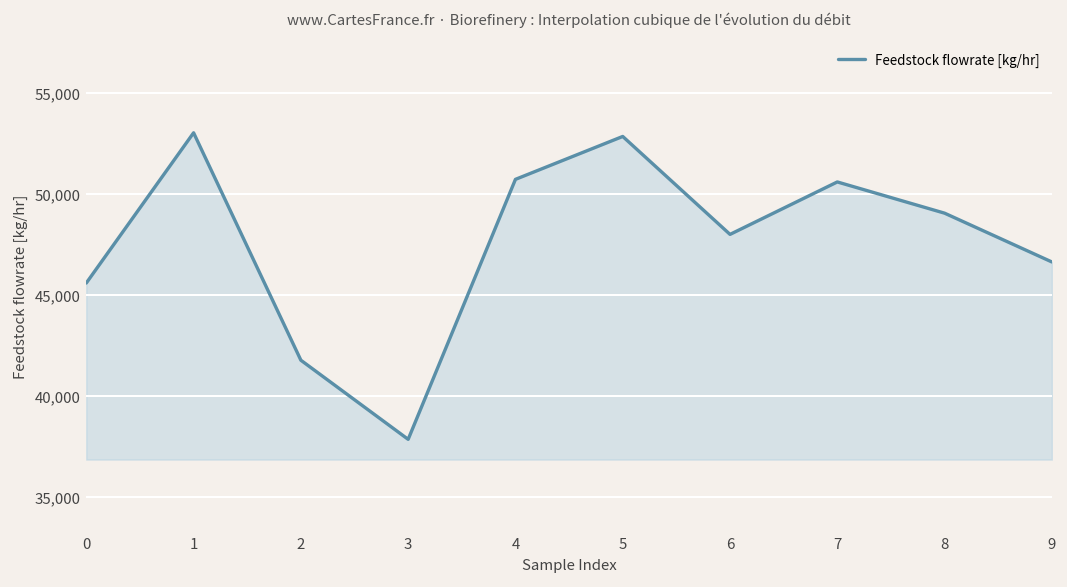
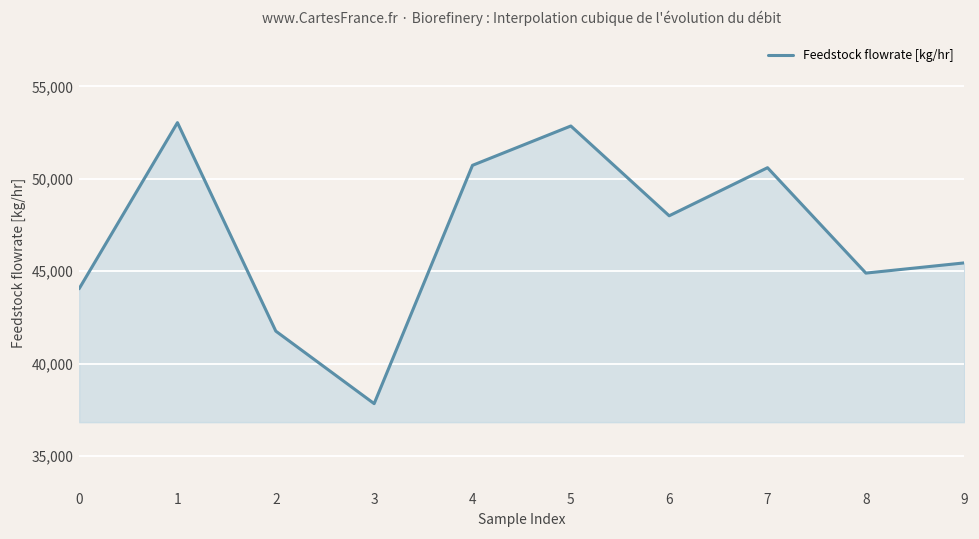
  {
-   "0": "45,600",
+   "0": "44,100",
    "1": "53,000",
    "2": "41,800",
    "3": "37,800",
    "4": "50,700",
    "5": "52,900",
    "6": "48,000",
    "7": "50,600",
-   "8": "49,100",
-   "9": "46,600"
+   "8": "44,900",
+   "9": "45,500"
  }
